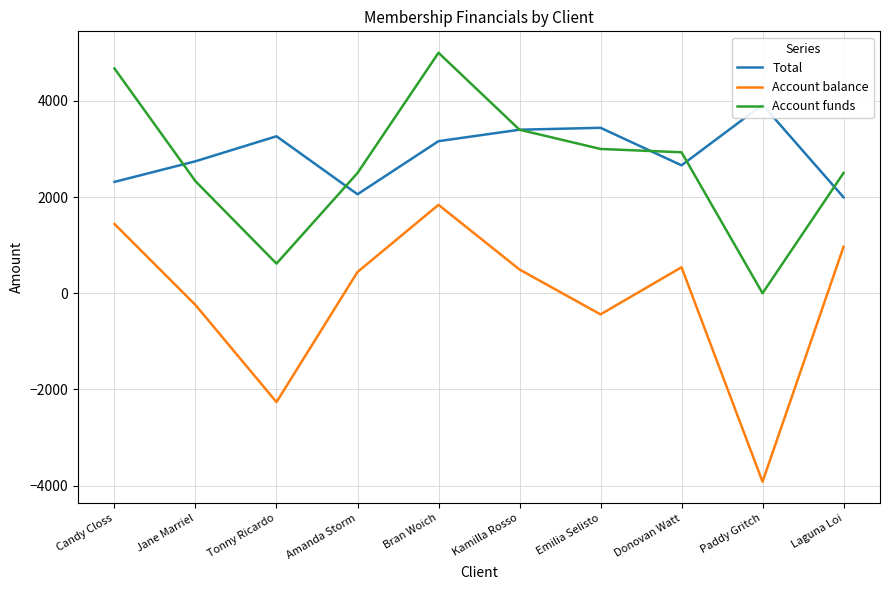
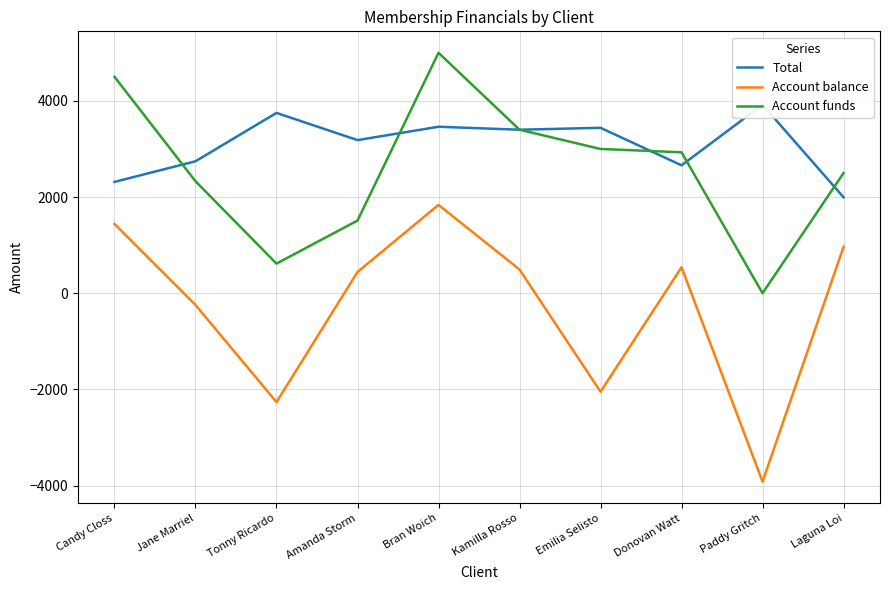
  {
    "Total": {
      "Candy Closs": 2300,
      "Jane Marriel": 2700,
-     "Tonny Ricardo": 3300,
-     "Amanda Storm": 2100,
-     "Bran Woich": 3200,
+     "Tonny Ricardo": 3800,
+     "Amanda Storm": 3200,
+     "Bran Woich": 3500,
      "Emilia Selisto": 3400,
      "Donovan Watt": 2700,
      "Laguna Loi": 2000
    },
    "Account balance": {
      "Candy Closs": 1400,
      "Jane Marriel": -200,
      "Tonny Ricardo": -2300,
      "Amanda Storm": 400,
      "Bran Woich": 1800,
      "Kamilla Rosso": 500,
-     "Emilia Selisto": -400,
+     "Emilia Selisto": -2000,
      "Donovan Watt": 500,
      "Paddy Gritch": -3900,
      "Laguna Loi": 1000
    },
    "Account funds": {
-     "Candy Closs": 4700,
+     "Candy Closs": 4500,
      "Jane Marriel": 2300,
      "Tonny Ricardo": 600,
-     "Amanda Storm": 2500,
+     "Amanda Storm": 1500,
      "Bran Woich": 5000,
      "Emilia Selisto": 3000,
      "Donovan Watt": 2900,
      "Paddy Gritch": 0,
      "Laguna Loi": 2500
    }
  }
